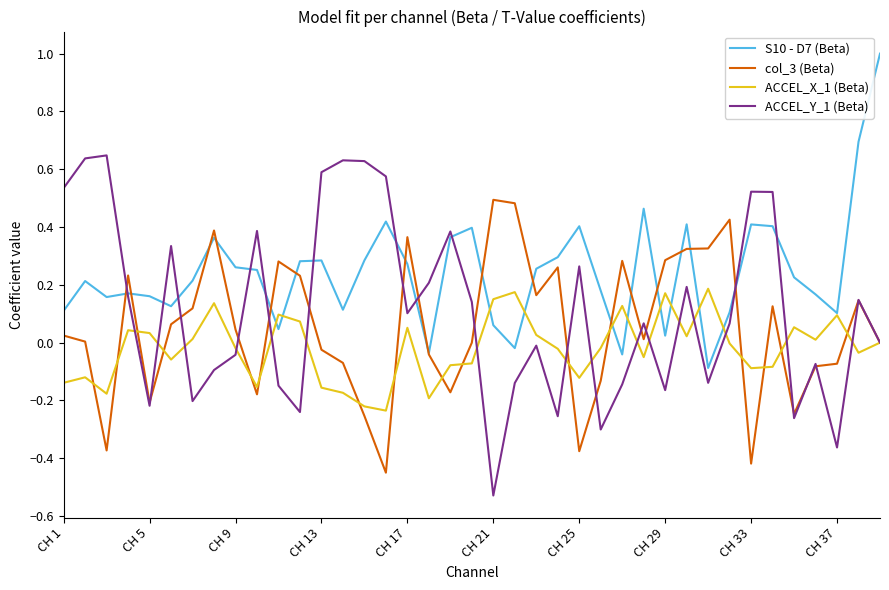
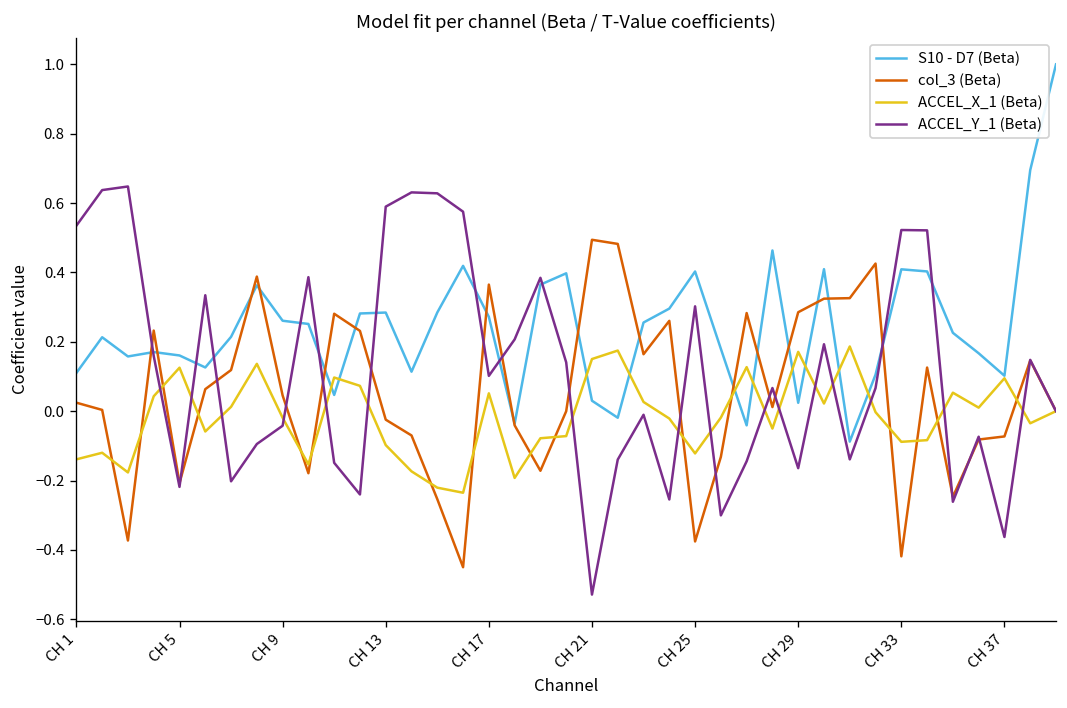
  {
    "S10 - D7 (Beta)": {
      "CH 1": 0.11,
      "CH 5": 0.16,
      "CH 9": 0.26,
      "CH 13": 0.28,
      "CH 17": 0.27,
-     "CH 21": 0.06,
+     "CH 21": 0.03,
      "CH 25": 0.40,
      "CH 29": 0.02,
      "CH 33": 0.41
    },
    "col_3 (Beta)": {
      "CH 1": 0.02,
      "CH 5": -0.21,
      "CH 9": 0.05,
      "CH 13": -0.02,
      "CH 17": 0.36,
      "CH 21": 0.49,
      "CH 25": -0.38,
      "CH 29": 0.29,
      "CH 33": -0.42,
      "CH 37": -0.07
    },
    "ACCEL_X_1 (Beta)": {
      "CH 1": -0.14,
-     "CH 5": 0.03,
+     "CH 5": 0.13,
      "CH 9": -0.02,
-     "CH 13": -0.16,
+     "CH 13": -0.10,
      "CH 17": 0.05,
      "CH 21": 0.15,
      "CH 25": -0.12,
      "CH 29": 0.17,
      "CH 33": -0.09
    },
    "ACCEL_Y_1 (Beta)": {
      "CH 1": 0.53,
      "CH 5": -0.22,
      "CH 9": -0.04,
      "CH 13": 0.59,
      "CH 17": 0.10,
      "CH 21": -0.53,
-     "CH 25": 0.26,
+     "CH 25": 0.30,
      "CH 29": -0.16,
      "CH 33": 0.52,
      "CH 37": -0.36
    }
  }
